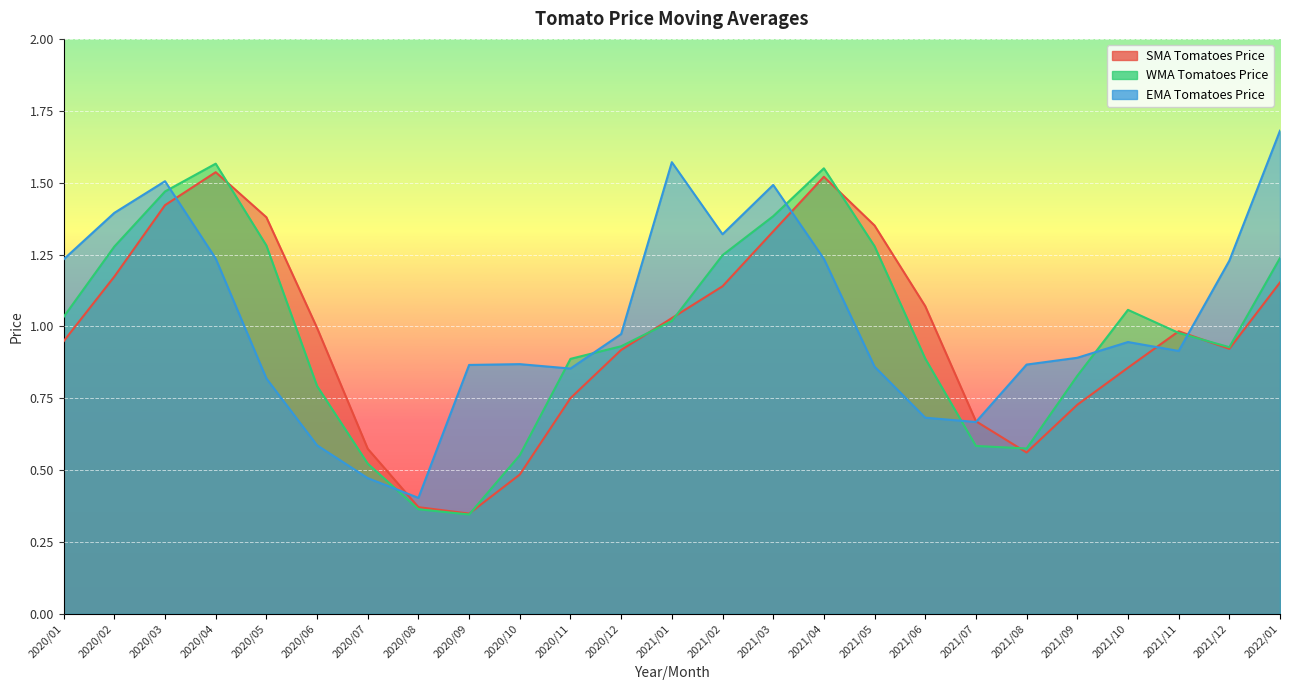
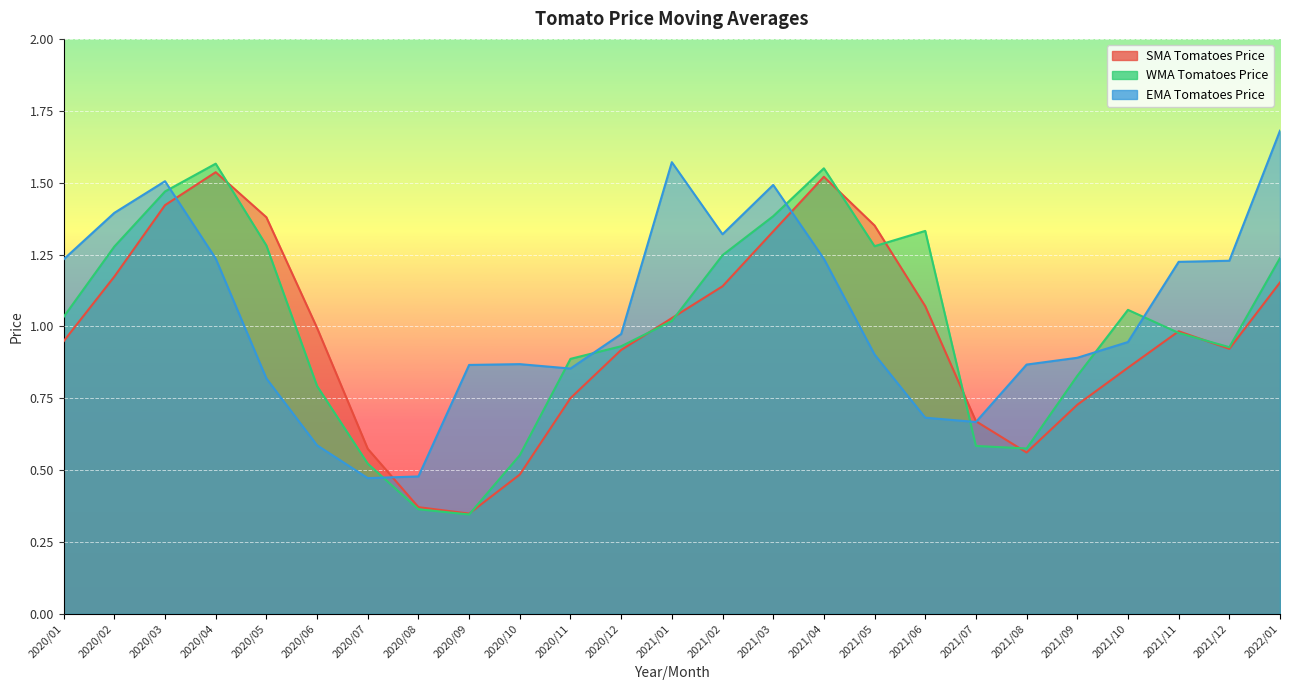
  {
    "SMA Tomatoes Price": {
      "2020/01": 0.95,
      "2020/02": 1.17,
      "2020/03": 1.42,
      "2020/04": 1.54,
      "2020/05": 1.38,
      "2020/06": 0.99,
      "2020/07": 0.57,
      "2020/10": 0.48,
      "2020/11": 0.75,
      "2020/12": 0.92,
      "2021/01": 1.03,
      "2021/02": 1.14,
      "2021/03": 1.33,
      "2021/04": 1.52,
      "2021/05": 1.35,
      "2021/06": 1.07,
      "2021/08": 0.56,
      "2021/09": 0.73,
      "2021/10": 0.86,
      "2022/01": 1.15
    },
    "WMA Tomatoes Price": {
      "2020/01": 1.03,
      "2020/02": 1.28,
      "2020/03": 1.47,
      "2020/04": 1.57,
      "2020/05": 1.28,
      "2020/06": 0.79,
      "2020/07": 0.52,
      "2020/10": 0.55,
      "2020/11": 0.89,
      "2020/12": 0.93,
      "2021/01": 1.02,
      "2021/02": 1.25,
      "2021/03": 1.38,
      "2021/04": 1.55,
      "2021/05": 1.28,
-     "2021/06": 0.89,
+     "2021/06": 1.33,
      "2021/07": 0.58,
      "2021/08": 0.58,
      "2021/09": 0.83,
      "2021/10": 1.06,
      "2022/01": 1.24
    },
    "EMA Tomatoes Price": {
      "2020/01": 1.23,
      "2020/02": 1.39,
      "2020/03": 1.51,
      "2020/04": 1.24,
      "2020/05": 0.82,
      "2020/06": 0.59,
      "2020/07": 0.47,
-     "2020/08": 0.40,
+     "2020/08": 0.48,
      "2020/09": 0.87,
      "2020/10": 0.87,
      "2020/11": 0.85,
      "2020/12": 0.97,
      "2021/01": 1.57,
      "2021/02": 1.32,
      "2021/03": 1.49,
      "2021/04": 1.24,
-     "2021/05": 0.86,
+     "2021/05": 0.90,
      "2021/06": 0.68,
      "2021/08": 0.87,
      "2021/09": 0.89,
      "2021/10": 0.95,
-     "2021/11": 0.91,
+     "2021/11": 1.22,
      "2021/12": 1.23,
      "2022/01": 1.68
    }
  }
